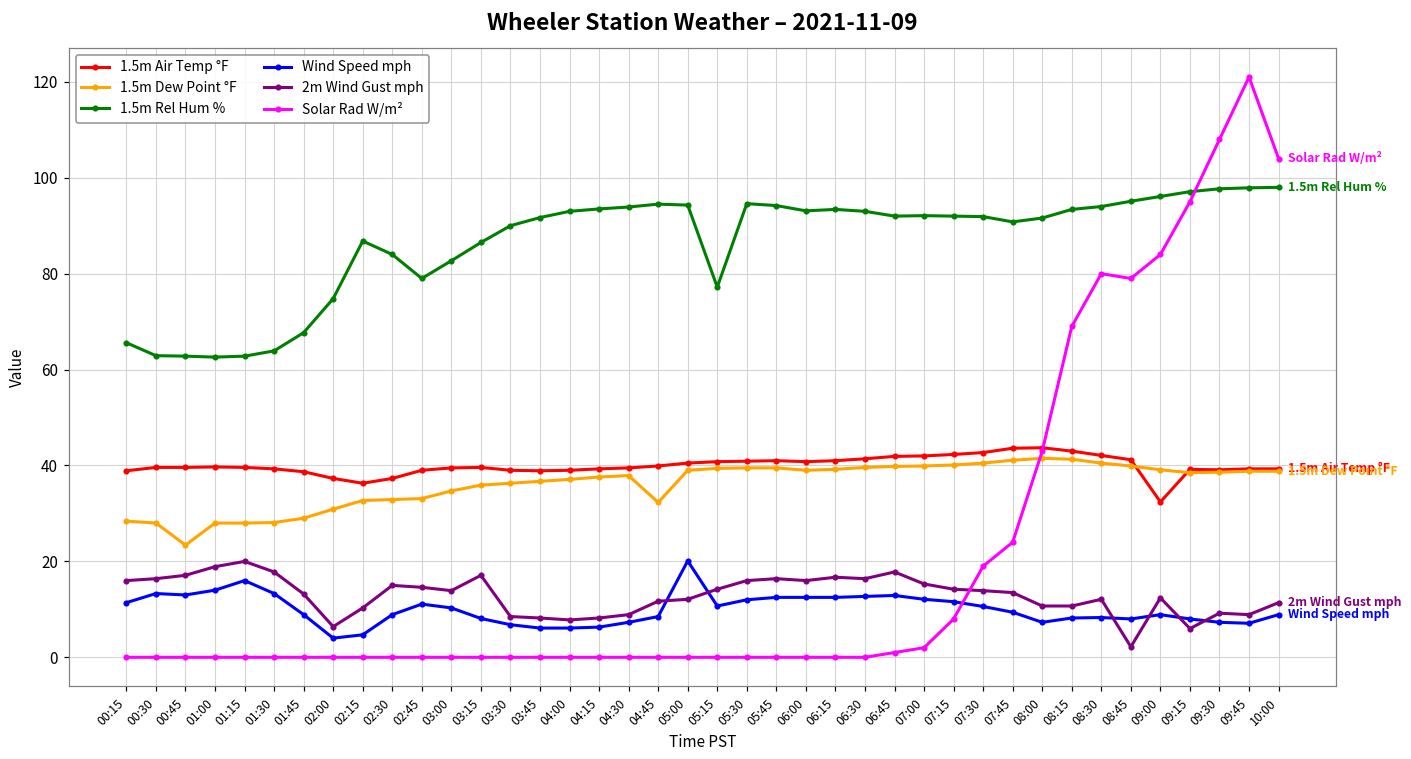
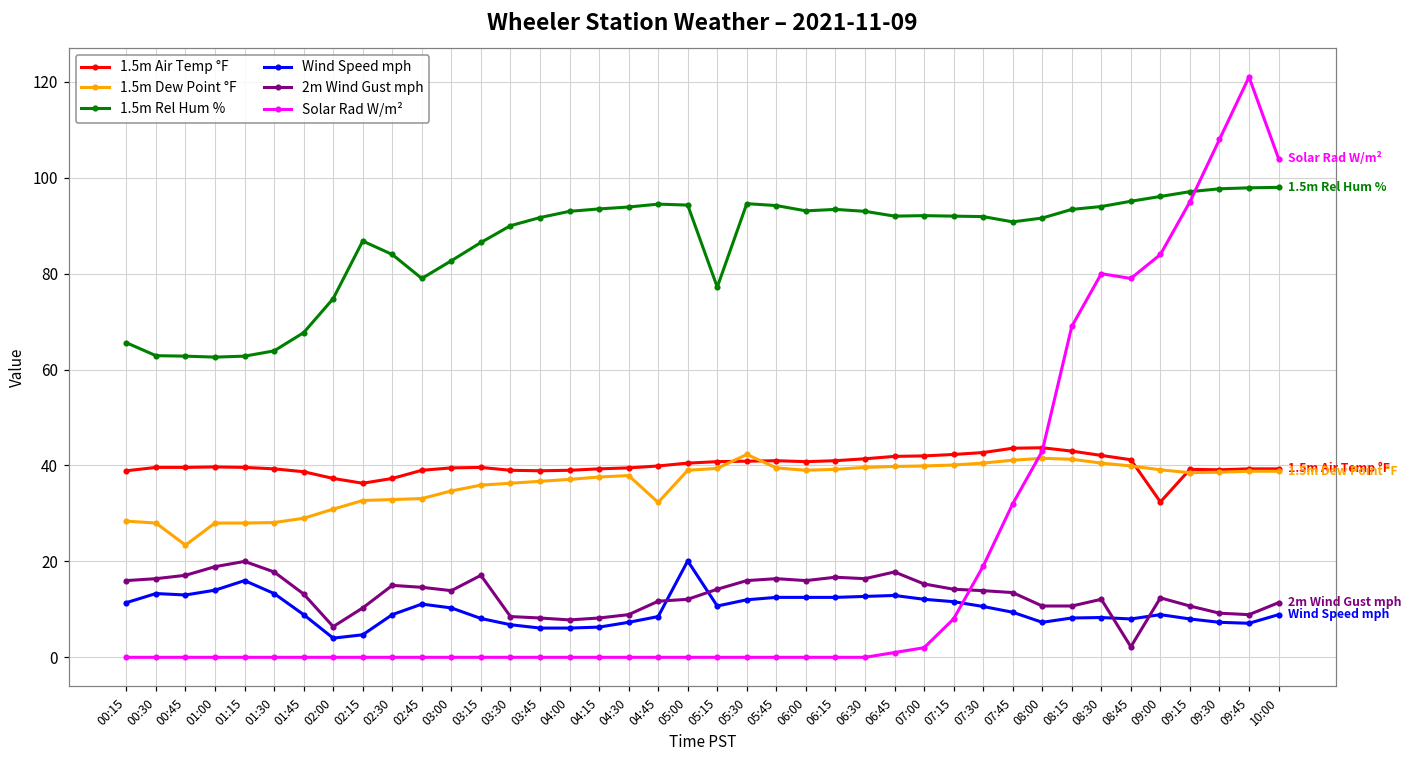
  {
    "1.5m Dew Point °F": {
      "00:15": 28,
      "00:30": 28,
      "00:45": 23,
      "01:00": 28,
      "01:15": 28,
      "01:30": 28,
      "01:45": 29,
      "02:00": 31,
      "02:15": 33,
      "02:30": 33,
      "02:45": 33,
      "03:00": 35,
      "03:15": 36,
      "03:30": 36,
      "03:45": 37,
      "04:00": 37,
      "04:15": 38,
      "04:30": 38,
      "04:45": 32,
      "05:00": 39,
      "05:15": 39,
-     "05:30": 40,
+     "05:30": 42,
      "05:45": 40,
      "06:00": 39,
      "06:15": 39,
      "06:30": 40,
      "06:45": 40,
      "07:00": 40,
      "07:15": 40,
      "07:30": 41,
      "07:45": 41,
      "08:00": 42,
      "08:15": 41,
      "08:30": 41,
      "08:45": 40,
      "09:00": 39,
      "09:15": 39
    },
    "2m Wind Gust mph": {
      "00:15": 16,
      "00:30": 16,
      "00:45": 17,
      "01:00": 19,
      "01:15": 20,
      "01:30": 18,
      "01:45": 13,
      "02:00": 6,
      "02:15": 10,
      "02:30": 15,
      "02:45": 15,
      "03:00": 14,
      "03:15": 17,
      "03:30": 9,
      "03:45": 8,
      "04:00": 8,
      "04:15": 8,
      "04:30": 9,
      "04:45": 12,
      "05:00": 12,
      "05:15": 14,
      "05:30": 16,
      "05:45": 16,
      "06:00": 16,
      "06:15": 17,
      "06:30": 16,
      "06:45": 18,
      "07:00": 15,
      "07:15": 14,
      "07:30": 14,
      "07:45": 14,
      "08:00": 11,
      "08:15": 11,
      "08:30": 12,
      "08:45": 2,
      "09:00": 12,
-     "09:15": 6,
+     "09:15": 11,
      "09:30": 9,
      "09:45": 9
    },
    "Solar Rad W/m²": {
      "00:15": 0,
      "00:30": 0,
      "00:45": 0,
      "01:00": 0,
      "01:15": 0,
      "01:30": 0,
      "01:45": 0,
      "02:00": 0,
      "02:15": 0,
      "02:30": 0,
      "02:45": 0,
      "03:00": 0,
      "03:15": 0,
      "03:30": 0,
      "03:45": 0,
      "04:00": 0,
      "04:15": 0,
      "04:30": 0,
      "04:45": 0,
      "05:00": 0,
      "05:15": 0,
      "05:30": 0,
      "05:45": 0,
      "06:00": 0,
      "06:15": 0,
      "06:30": 0,
      "06:45": 1,
      "07:00": 2,
      "07:15": 8,
      "07:30": 19,
-     "07:45": 24,
+     "07:45": 32,
      "08:00": 43,
      "08:15": 69,
      "08:30": 80,
      "08:45": 79,
      "09:00": 84,
      "09:15": 95,
      "09:30": 108,
      "09:45": 121,
      "10:00": 104
    }
  }
